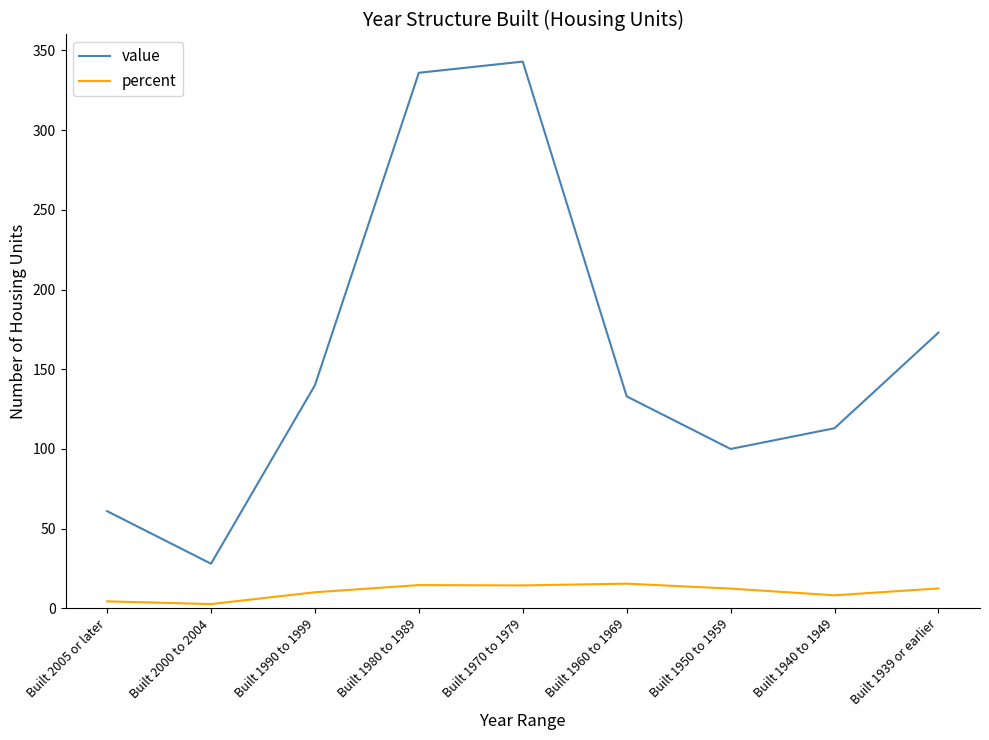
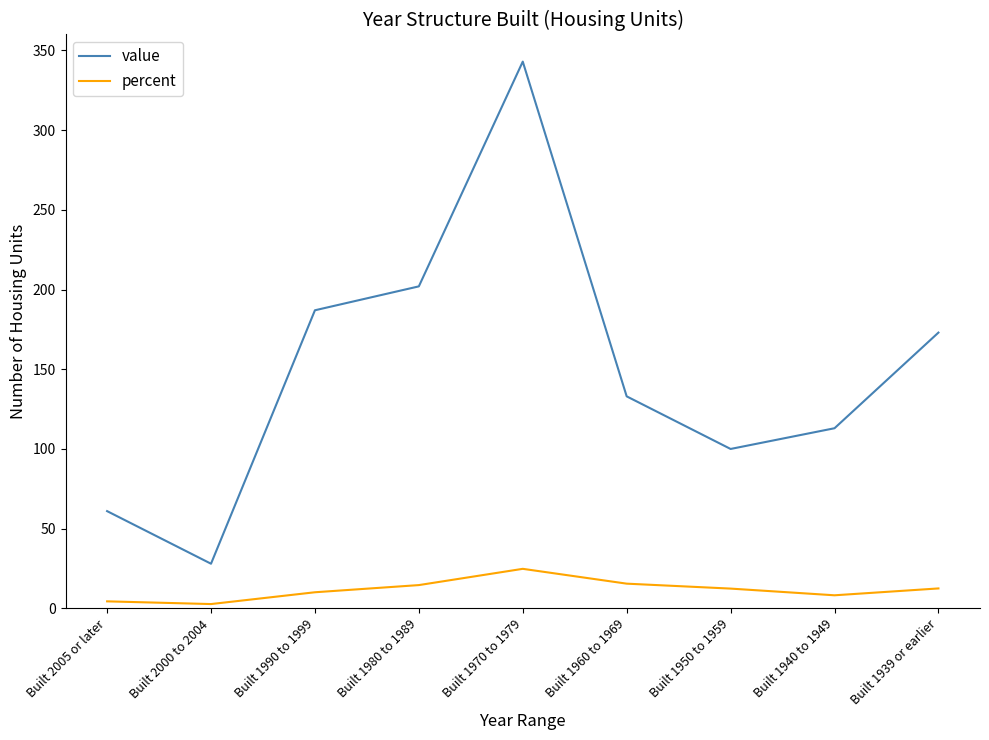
  {
    "value": {
      "Built 2005 or later": 61,
      "Built 2000 to 2004": 28,
-     "Built 1990 to 1999": 140,
-     "Built 1980 to 1989": 336,
+     "Built 1990 to 1999": 187,
+     "Built 1980 to 1989": 202,
      "Built 1970 to 1979": 343,
      "Built 1960 to 1969": 133,
      "Built 1950 to 1959": 100,
      "Built 1940 to 1949": 113,
      "Built 1939 or earlier": 173
    },
    "percent": {
      "Built 2005 or later": 4,
      "Built 2000 to 2004": 3,
      "Built 1990 to 1999": 10,
      "Built 1980 to 1989": 15,
-     "Built 1970 to 1979": 14,
+     "Built 1970 to 1979": 25,
      "Built 1960 to 1969": 16,
      "Built 1950 to 1959": 12,
      "Built 1940 to 1949": 8,
      "Built 1939 or earlier": 13
    }
  }
